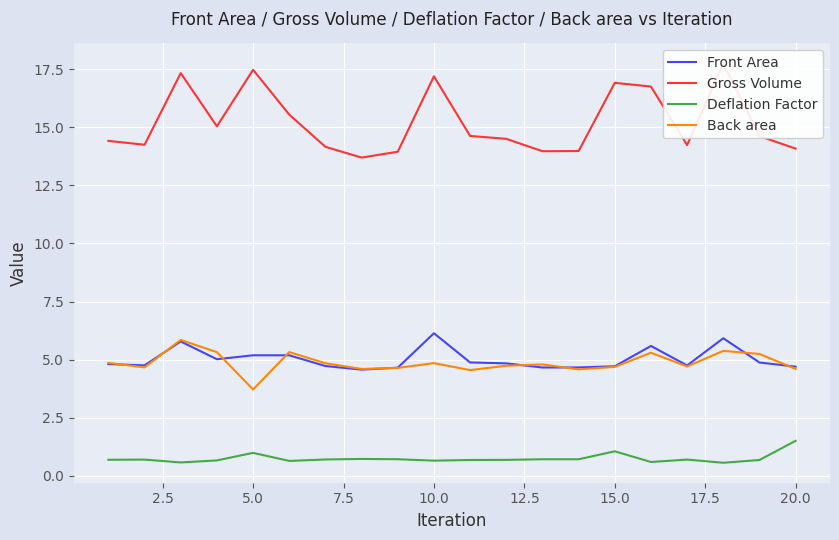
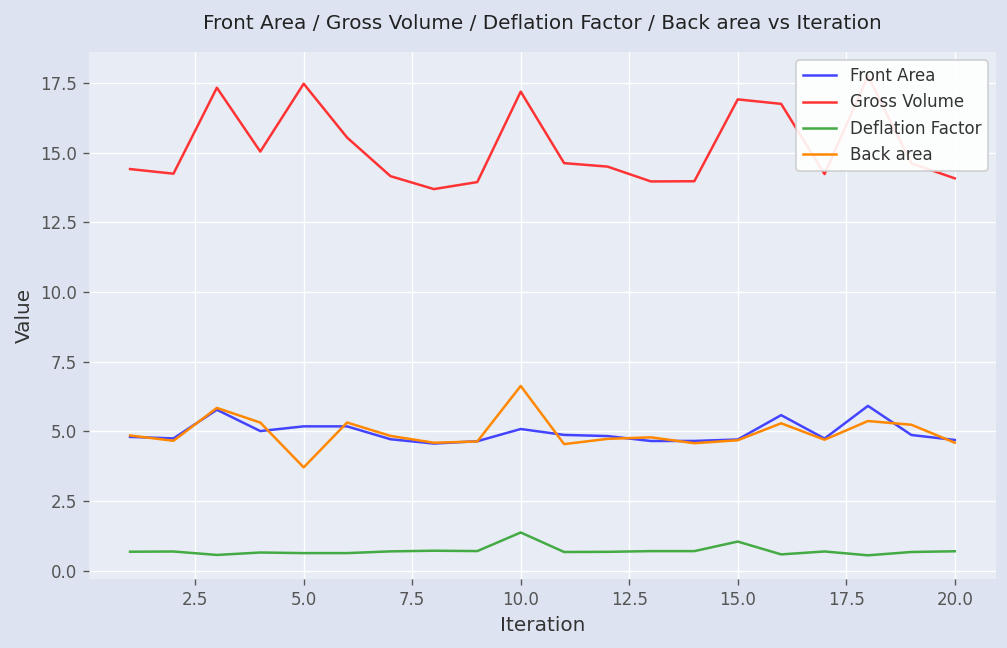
  {
    "Front Area": {
      "5.0": 5.2,
-     "10.0": 6.1
+     "10.0": 5.1
    },
    "Gross Volume": {
      "5.0": 17.5,
      "10.0": 17.2,
      "15.0": 16.9,
      "20.0": 14.1
    },
    "Deflation Factor": {
-     "5.0": 1.0,
-     "10.0": 0.6,
+     "5.0": 0.6,
+     "10.0": 1.4,
      "15.0": 1.0,
-     "20.0": 1.5
+     "20.0": 0.7
    },
    "Back area": {
      "5.0": 3.7,
-     "10.0": 4.8
+     "10.0": 6.6
    }
  }
